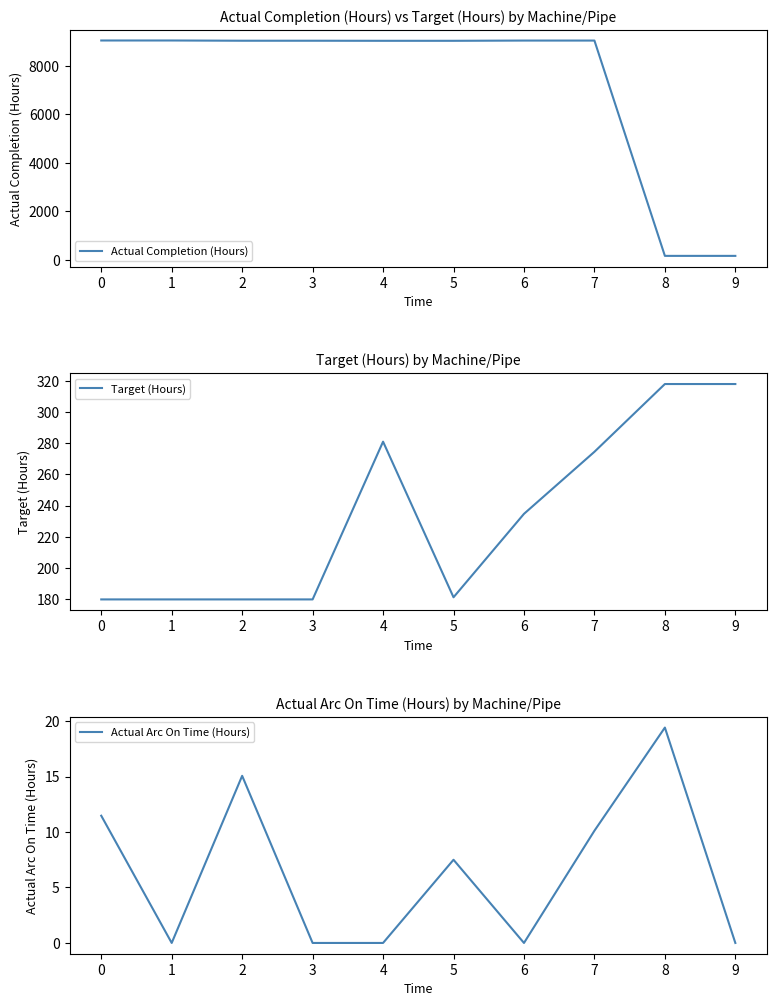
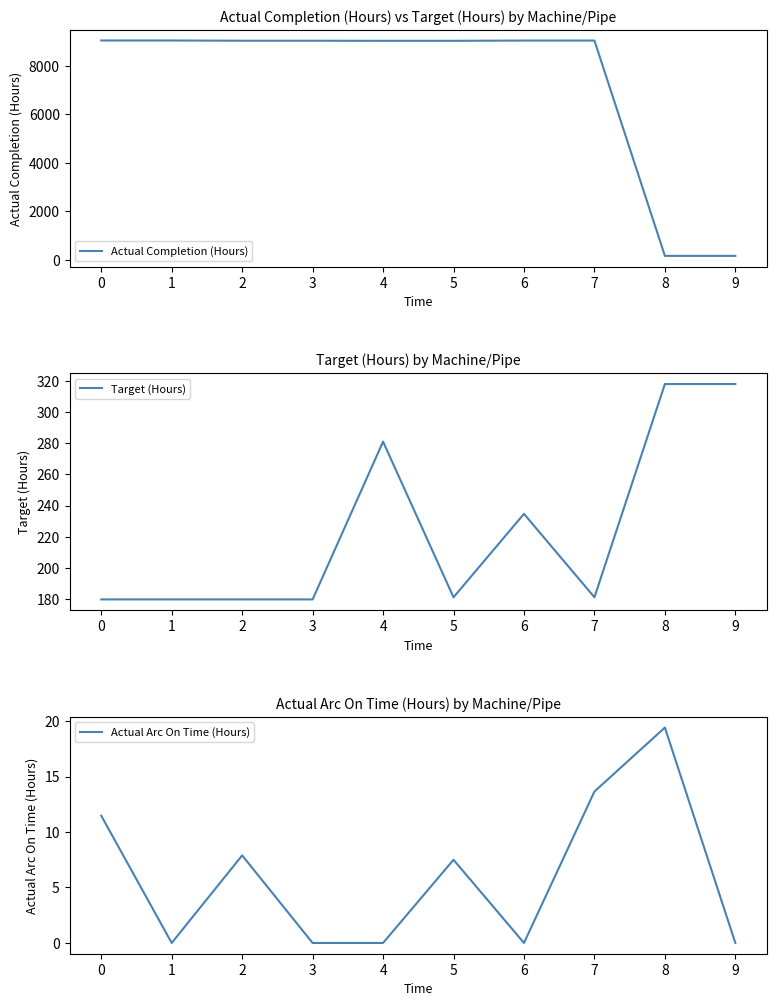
  {
    "Actual Completion (Hours) vs Target (Hours) by Machine/Pipe": {
      "0": 9100,
      "1": 9100,
      "2": 9000,
      "3": 9000,
      "4": 9000,
      "5": 9000,
      "6": 9100,
      "7": 9100,
      "8": 200,
      "9": 200
    },
    "Target (Hours) by Machine/Pipe": {
      "0": 180,
      "1": 180,
      "2": 180,
      "3": 180,
      "4": 281,
      "5": 181,
      "6": 235,
-     "7": 275,
+     "7": 181,
      "8": 318,
      "9": 318
    },
    "Actual Arc On Time (Hours) by Machine/Pipe": {
      "0": 11.5,
      "1": 0.0,
-     "2": 15.1,
+     "2": 7.9,
      "3": 0.0,
      "4": 0.0,
      "5": 7.5,
      "6": 0.0,
-     "7": 10.1,
+     "7": 13.7,
      "8": 19.4,
      "9": 0.0
    }
  }
